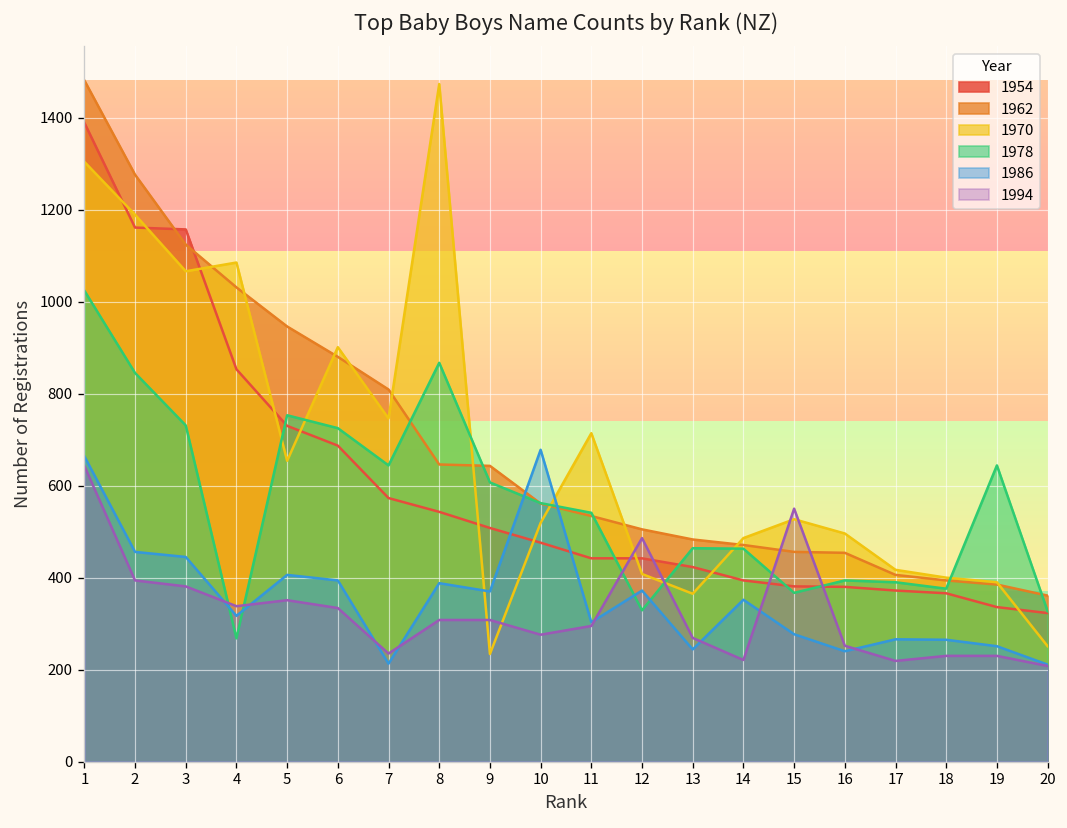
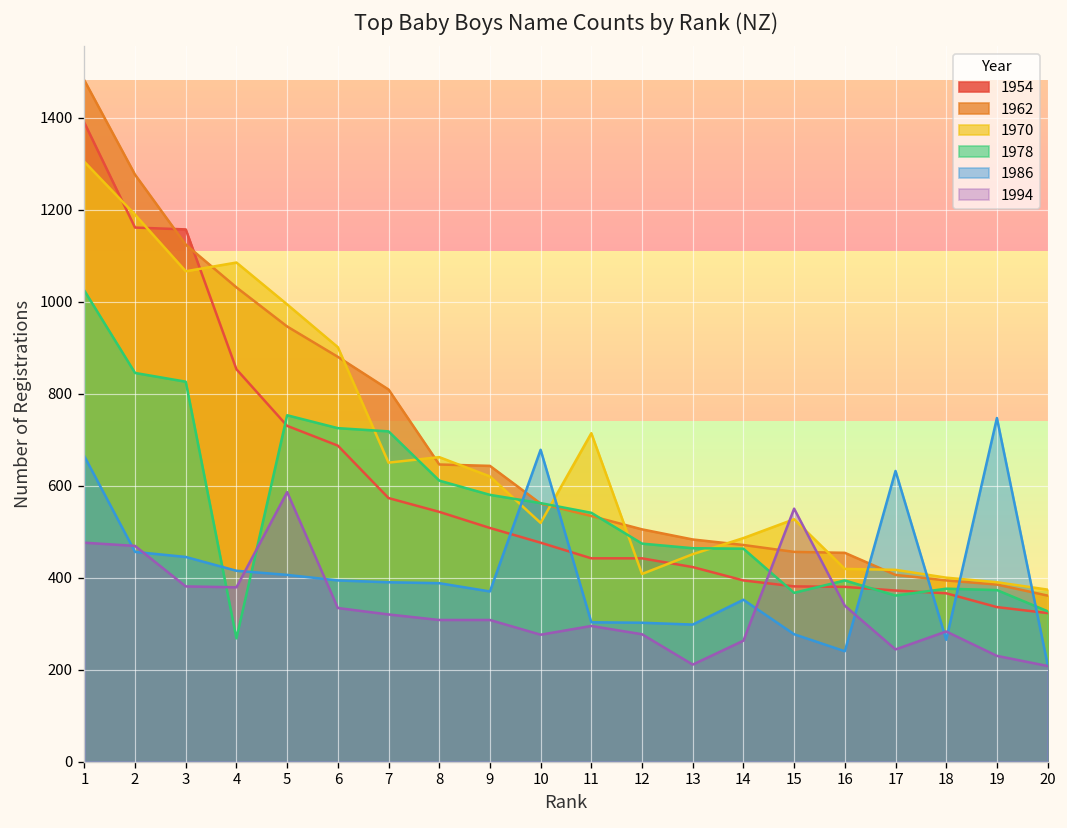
  {
    "1970": {
      "1": 1300,
      "2": 1190,
      "3": 1070,
      "4": 1090,
-     "5": 650,
+     "5": 990,
      "6": 900,
-     "7": 750,
-     "8": 1470,
-     "9": 230,
+     "7": 650,
+     "8": 660,
+     "9": 620,
      "10": 520,
      "11": 710,
      "12": 410,
-     "13": 370,
+     "13": 450,
      "14": 490,
      "15": 530,
-     "16": 500,
+     "16": 420,
      "17": 420,
-     "20": 250
+     "20": 370
    },
    "1978": {
      "1": 1020,
      "2": 850,
-     "3": 730,
+     "3": 830,
      "4": 270,
      "5": 750,
      "6": 730,
-     "7": 640,
-     "8": 870,
-     "9": 610,
+     "7": 720,
+     "8": 610,
+     "9": 580,
      "11": 540,
-     "12": 330,
+     "12": 470,
      "13": 460,
      "14": 460,
      "15": 370,
      "16": 390,
-     "17": 390,
+     "17": 360,
      "18": 380,
-     "19": 640
+     "19": 370
    },
    "1986": {
      "1": 660,
      "2": 460,
      "3": 450,
-     "4": 320,
+     "4": 420,
      "5": 410,
      "6": 390,
-     "7": 210,
+     "7": 390,
      "8": 390,
      "9": 370,
      "10": 680,
      "11": 300,
-     "12": 370,
-     "13": 240,
+     "12": 300,
+     "13": 300,
      "14": 350,
      "15": 280,
      "16": 240,
-     "17": 270,
+     "17": 630,
      "18": 270,
-     "19": 250
+     "19": 750
    },
    "1994": {
-     "1": 640,
-     "2": 390,
+     "1": 480,
+     "2": 470,
      "3": 380,
-     "4": 340,
-     "5": 350,
+     "4": 380,
+     "5": 590,
      "6": 330,
-     "7": 240,
+     "7": 320,
      "8": 310,
      "9": 310,
      "10": 280,
      "11": 300,
-     "12": 490,
-     "13": 270,
-     "14": 220,
+     "12": 280,
+     "13": 210,
+     "14": 260,
      "15": 550,
-     "16": 250,
-     "17": 220,
-     "18": 230,
+     "16": 340,
+     "17": 240,
+     "18": 280,
      "19": 230
    }
  }
